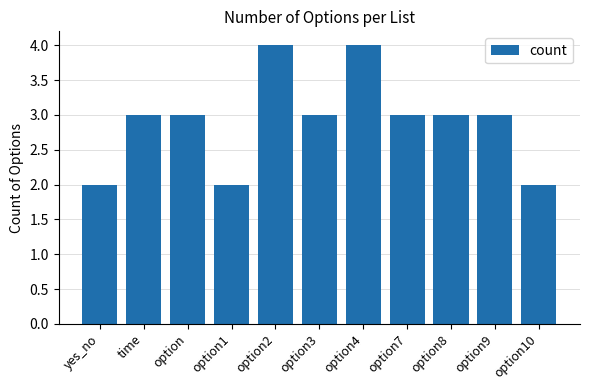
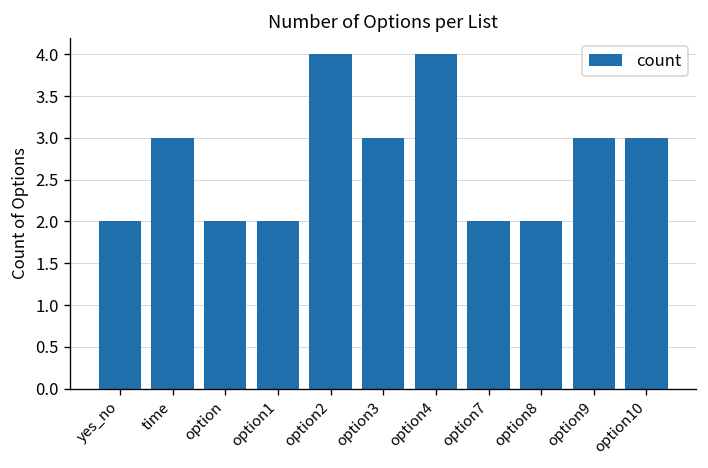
  {
    "yes_no": 2,
    "time": 3,
-   "option": 3,
+   "option": 2,
    "option1": 2,
    "option2": 4,
    "option3": 3,
    "option4": 4,
-   "option7": 3,
-   "option8": 3,
+   "option7": 2,
+   "option8": 2,
    "option9": 3,
-   "option10": 2
+   "option10": 3
  }
